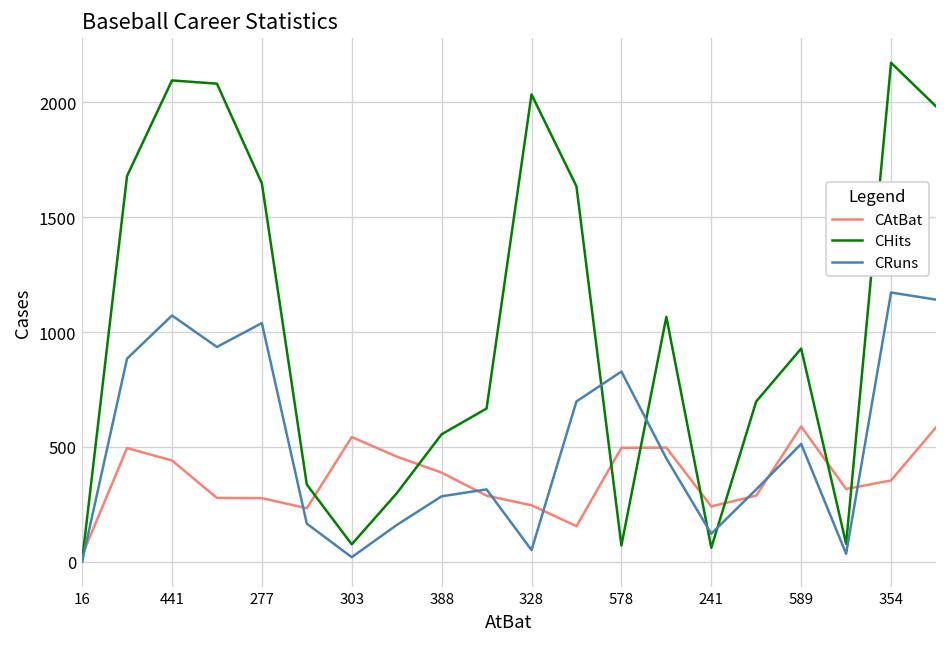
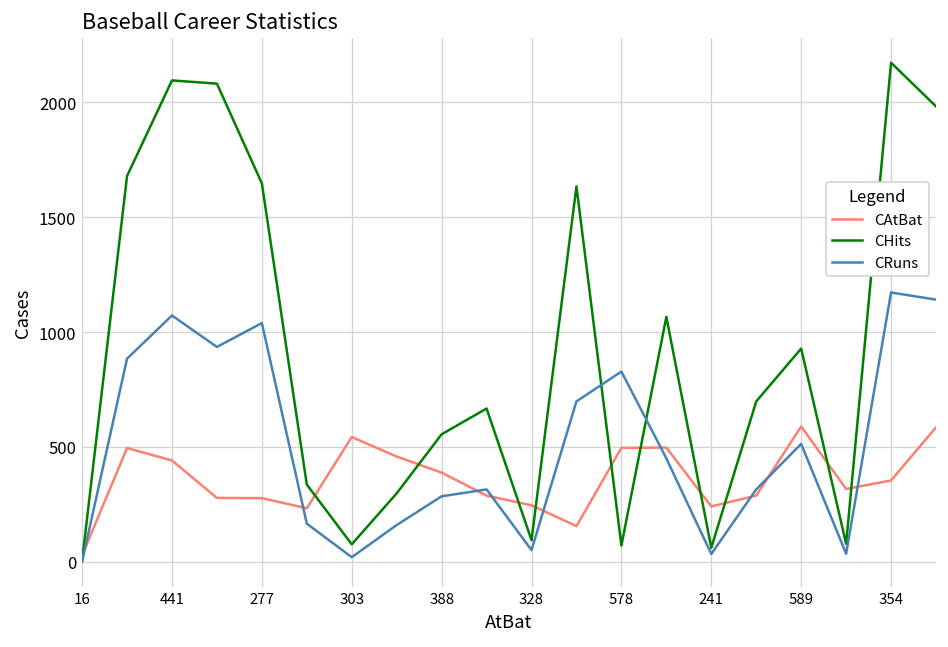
  {
    "CAtBat": {
      "16": 30,
      "441": 440,
      "277": 280,
      "303": 540,
      "388": 390,
      "328": 250,
      "578": 500,
      "241": 240,
      "589": 590,
      "354": 350
    },
    "CHits": {
      "441": 2100,
      "277": 1650,
      "303": 80,
      "388": 560,
-     "328": 2030,
+     "328": 90,
      "578": 70,
      "241": 60,
      "589": 930,
      "354": 2170
    },
    "CRuns": {
      "441": 1070,
      "277": 1040,
      "303": 20,
      "388": 290,
      "328": 50,
      "578": 830,
-     "241": 120,
+     "241": 30,
      "589": 510,
      "354": 1170
    }
  }
